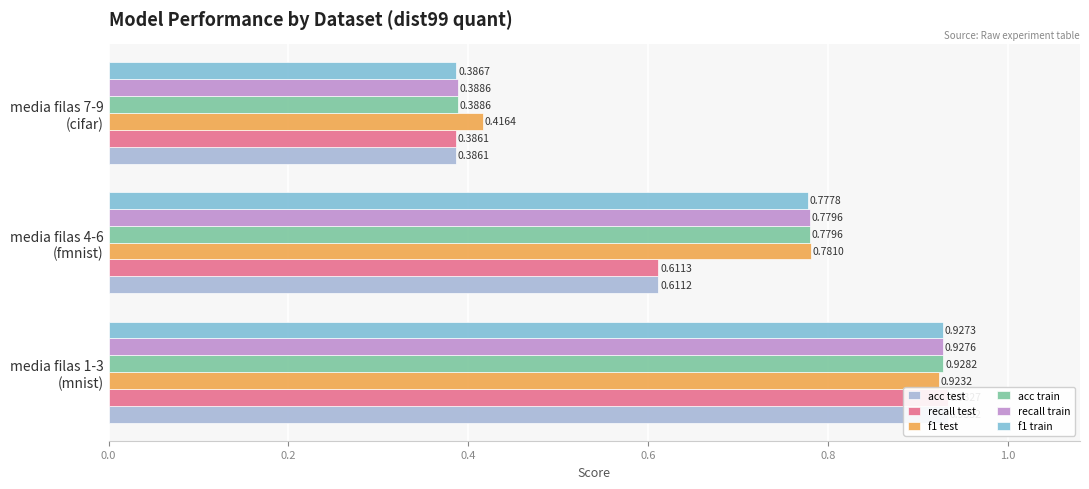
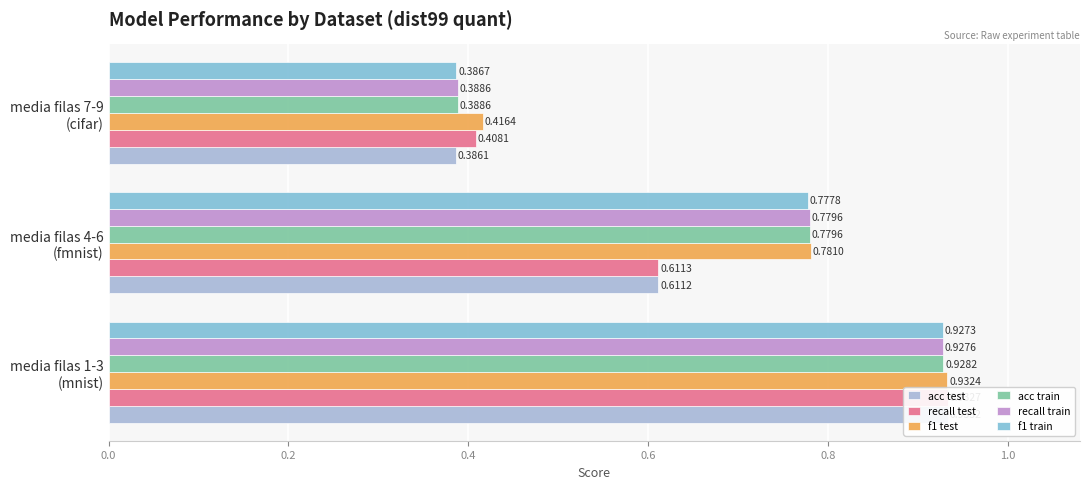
  {
    "recall test": {
-     "media filas 7-9 (cifar)": 0.3861,
+     "media filas 7-9 (cifar)": 0.4081,
      "media filas 4-6 (fmnist)": 0.6113
    },
    "f1 test": {
      "media filas 7-9 (cifar)": 0.4164,
      "media filas 4-6 (fmnist)": 0.7810,
-     "media filas 1-3 (mnist)": 0.9232
+     "media filas 1-3 (mnist)": 0.9324
    }
  }
